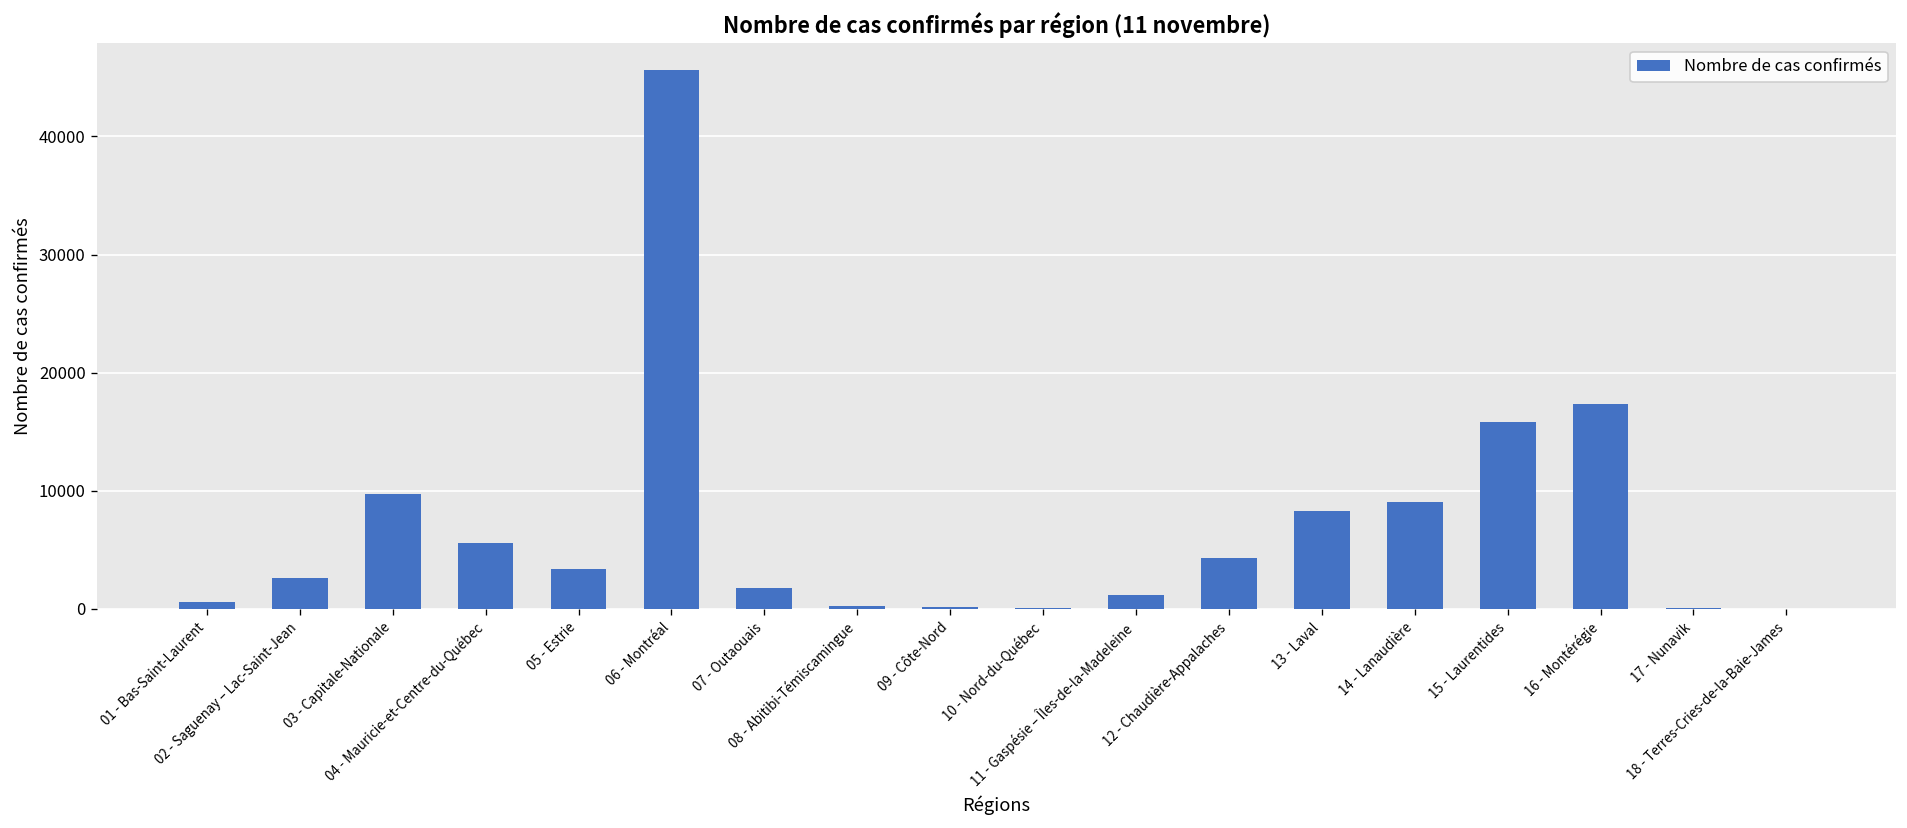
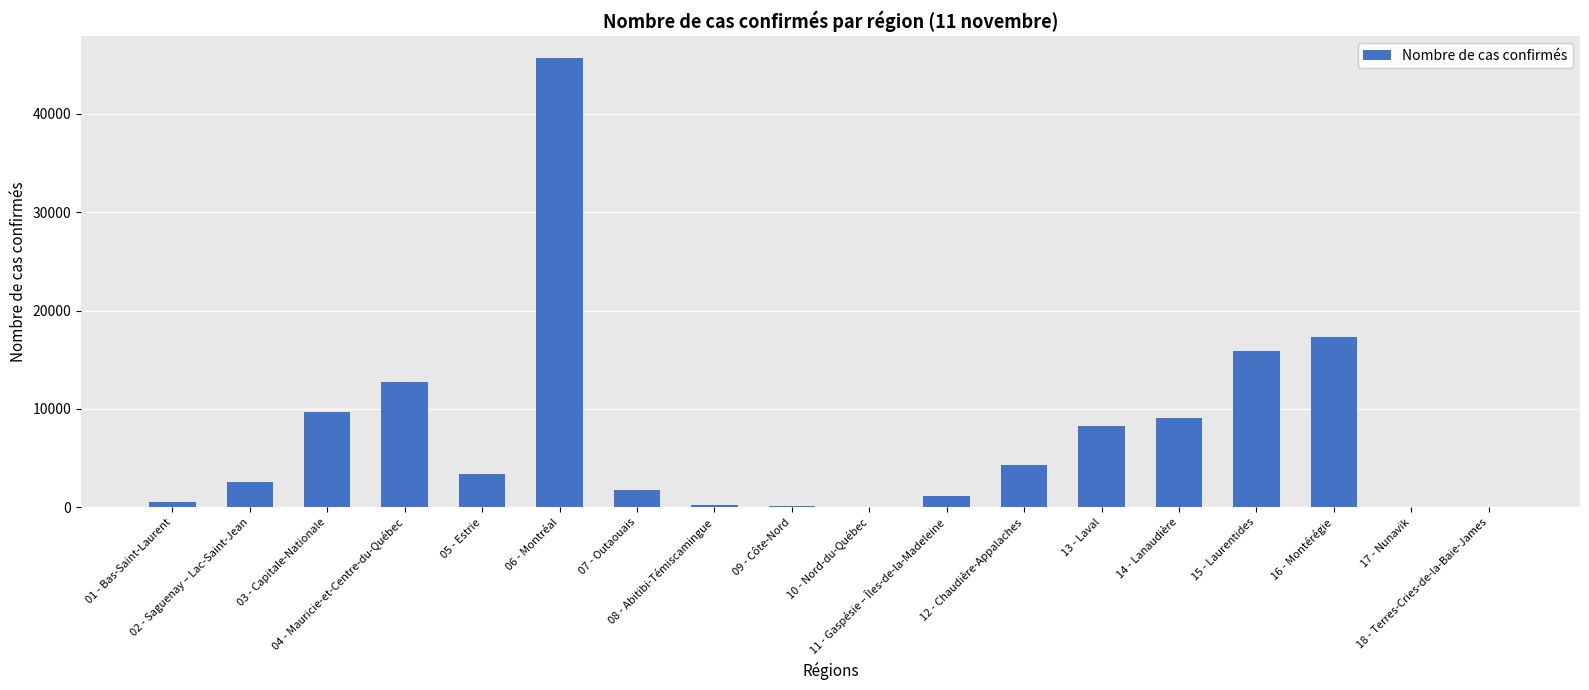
  {
    "01 - Bas-Saint-Laurent": 1000,
    "02 - Saguenay – Lac-Saint-Jean": 3000,
    "03 - Capitale-Nationale": 10000,
-   "04 - Mauricie-et-Centre-du-Québec": 6000,
+   "04 - Mauricie-et-Centre-du-Québec": 13000,
    "05 - Estrie": 3000,
    "06 - Montréal": 46000,
    "07 - Outaouais": 2000,
    "08 - Abitibi-Témiscamingue": 0,
    "11 - Gaspésie – Îles-de-la-Madeleine": 1000,
    "12 - Chaudière-Appalaches": 4000,
    "13 - Laval": 8000,
    "14 - Lanaudière": 9000,
    "15 - Laurentides": 16000,
    "16 - Montérégie": 17000
  }
